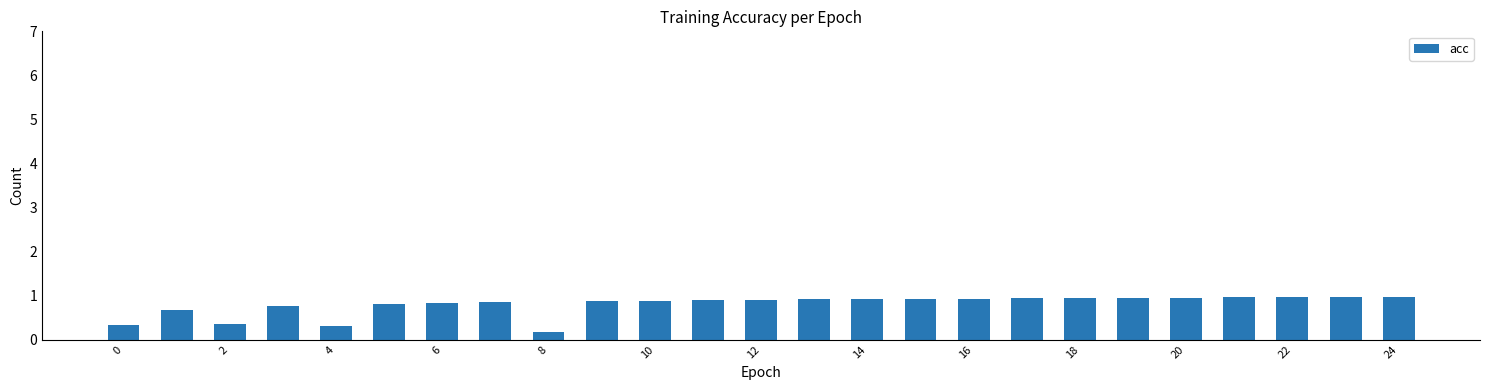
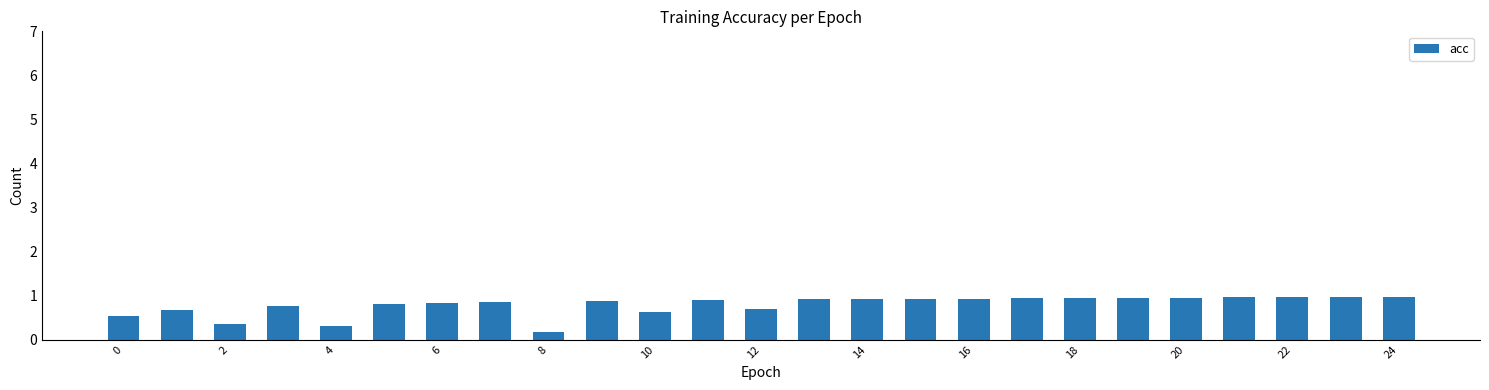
  {
-   "0": 0.3,
+   "0": 0.5,
    "2": 0.4,
    "4": 0.3,
    "6": 0.8,
    "8": 0.2,
-   "10": 0.9,
-   "12": 0.9,
+   "10": 0.6,
+   "12": 0.7,
    "14": 0.9,
    "16": 0.9,
    "18": 0.9,
    "20": 1.0,
    "22": 1.0,
    "24": 1.0
  }
